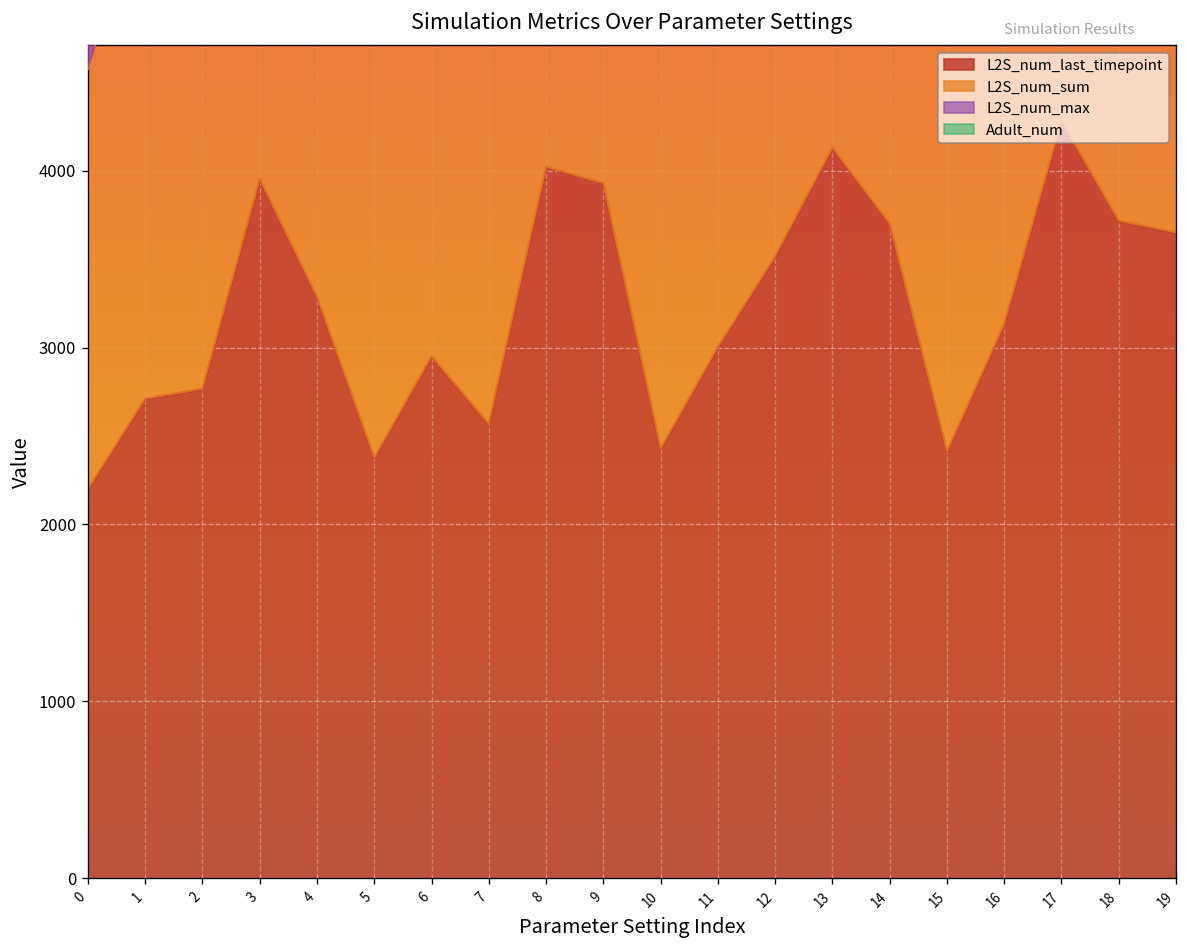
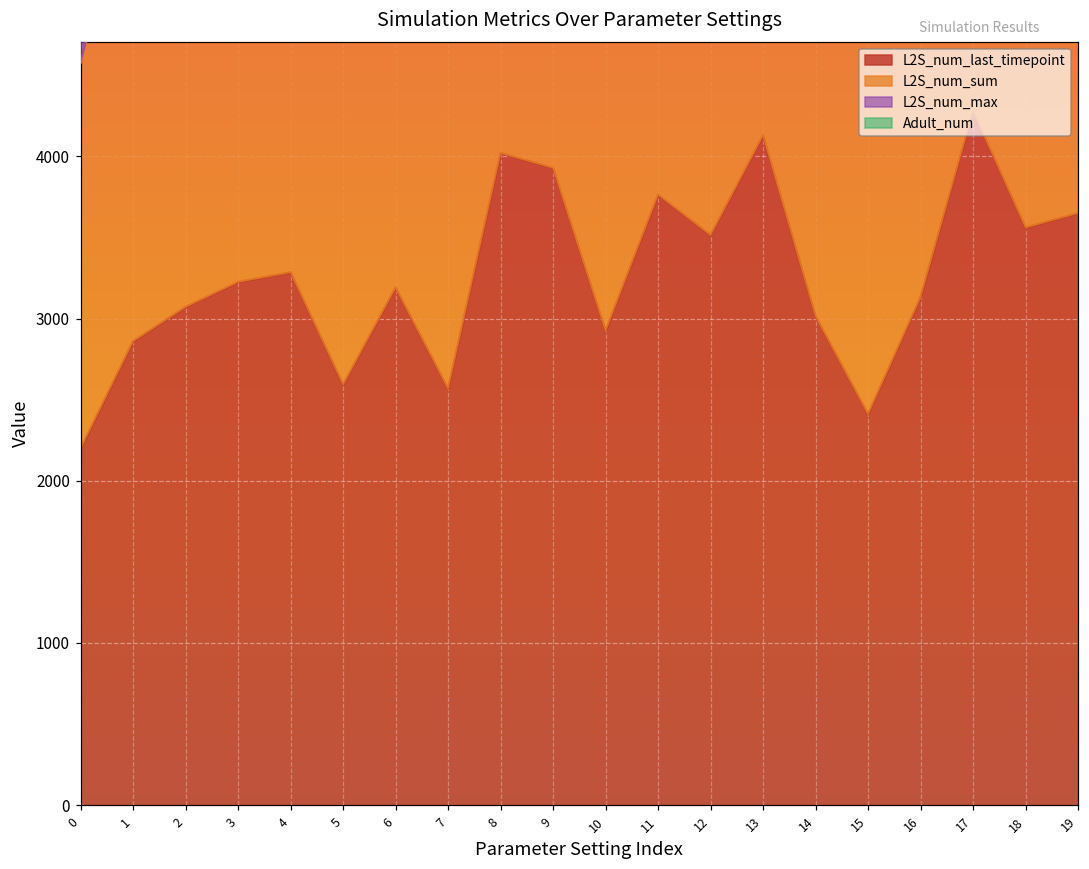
  {
    "L2S_num_last_timepoint": {
      "0": 2200,
-     "1": 2710,
-     "2": 2770,
-     "3": 3950,
+     "1": 2860,
+     "2": 3070,
+     "3": 3230,
      "4": 3290,
-     "5": 2370,
-     "6": 2950,
+     "5": 2590,
+     "6": 3190,
      "7": 2570,
      "8": 4020,
      "9": 3930,
-     "10": 2430,
-     "11": 3000,
+     "10": 2920,
+     "11": 3760,
      "12": 3510,
      "13": 4130,
-     "14": 3700,
+     "14": 3010,
      "15": 2410,
      "16": 3130,
-     "18": 3720,
+     "18": 3560,
      "19": 3650
    },
    "L2S_num_sum": {
      "0": 2380
    }
  }
